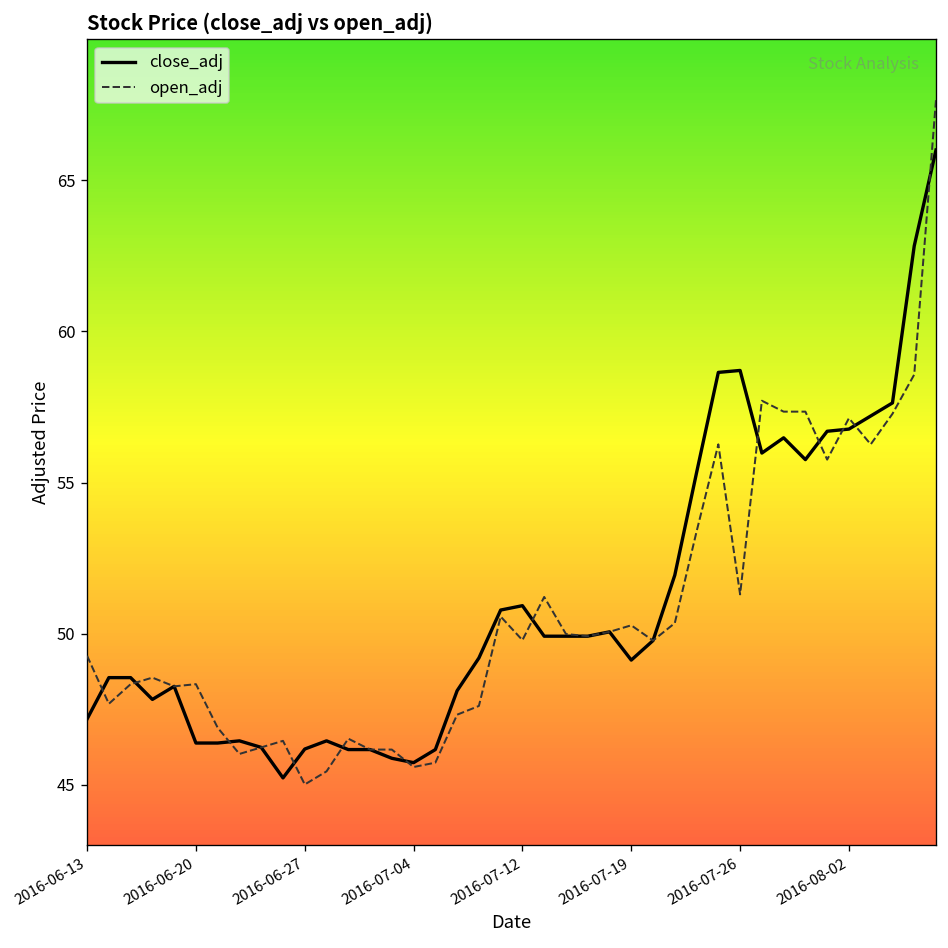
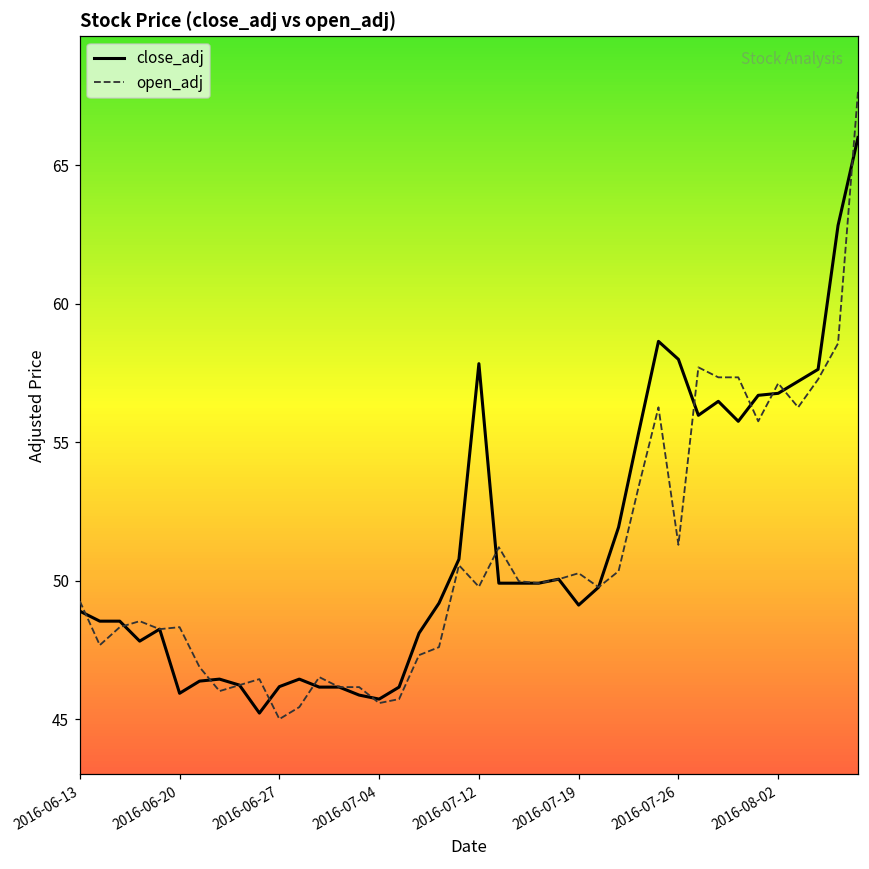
  {
    "close_adj": {
-     "2016-06-13": 47.2,
-     "2016-06-20": 46.4,
+     "2016-06-13": 48.9,
+     "2016-06-20": 45.9,
      "2016-06-27": 46.2,
      "2016-07-04": 45.7,
-     "2016-07-12": 50.9,
+     "2016-07-12": 57.8,
      "2016-07-19": 49.1,
-     "2016-07-26": 58.7,
+     "2016-07-26": 58.0,
      "2016-08-02": 56.8
    },
    "open_adj": {
      "2016-06-13": 49.3,
      "2016-06-20": 48.3,
      "2016-06-27": 45.0,
      "2016-07-04": 45.6,
      "2016-07-12": 49.8,
      "2016-07-19": 50.3,
      "2016-07-26": 51.3,
      "2016-08-02": 57.1
    }
  }
